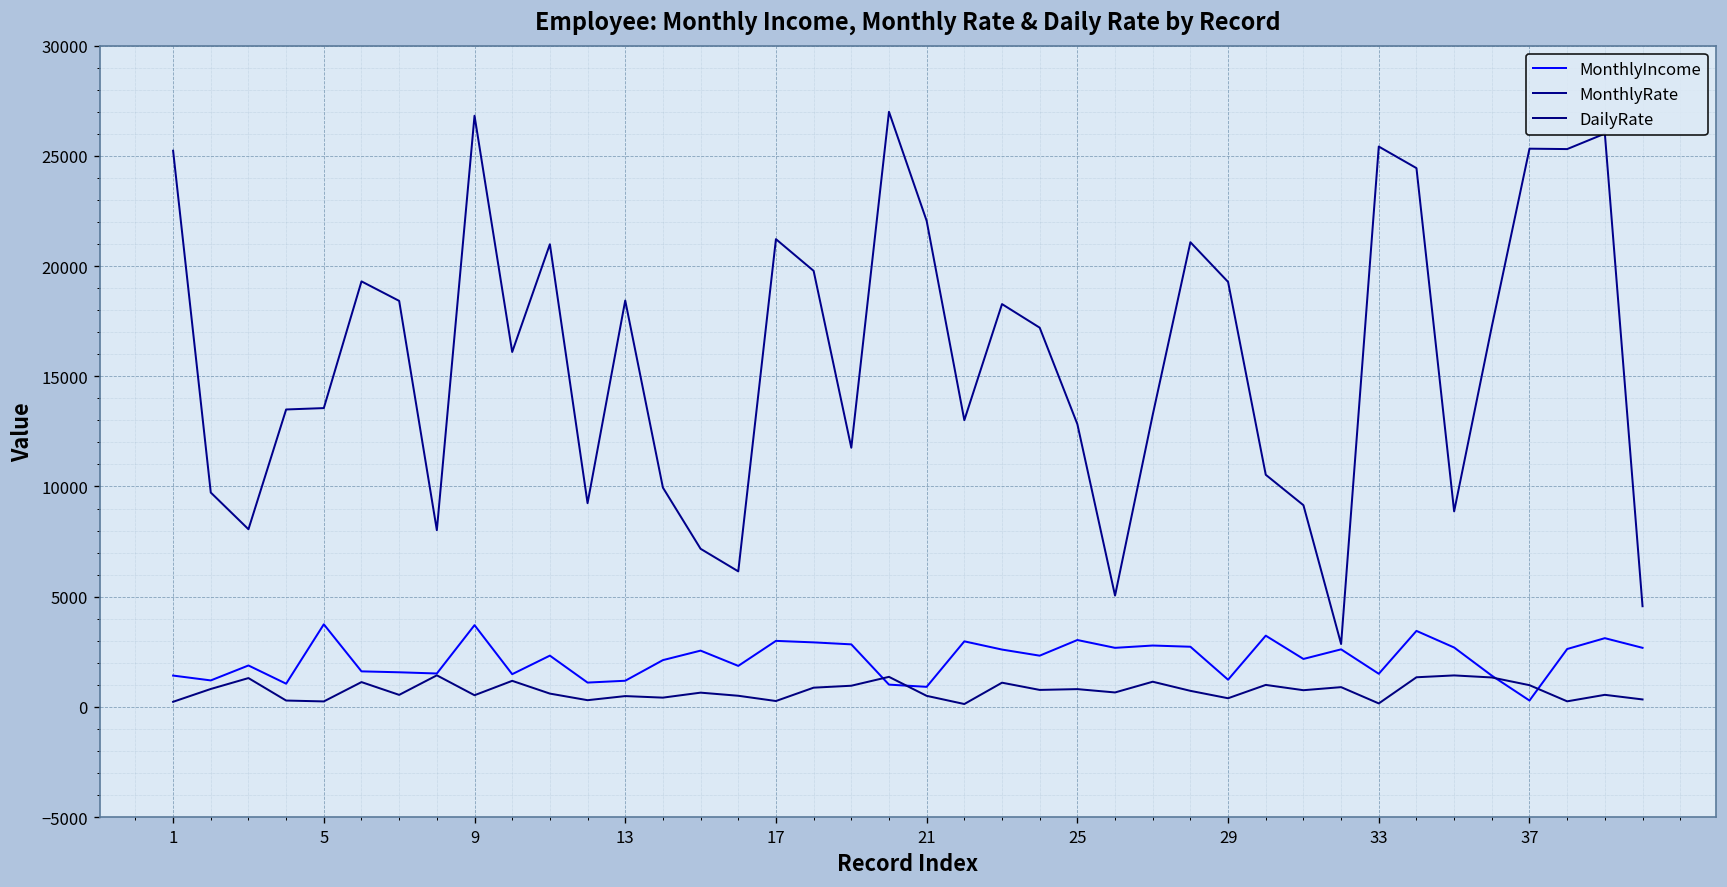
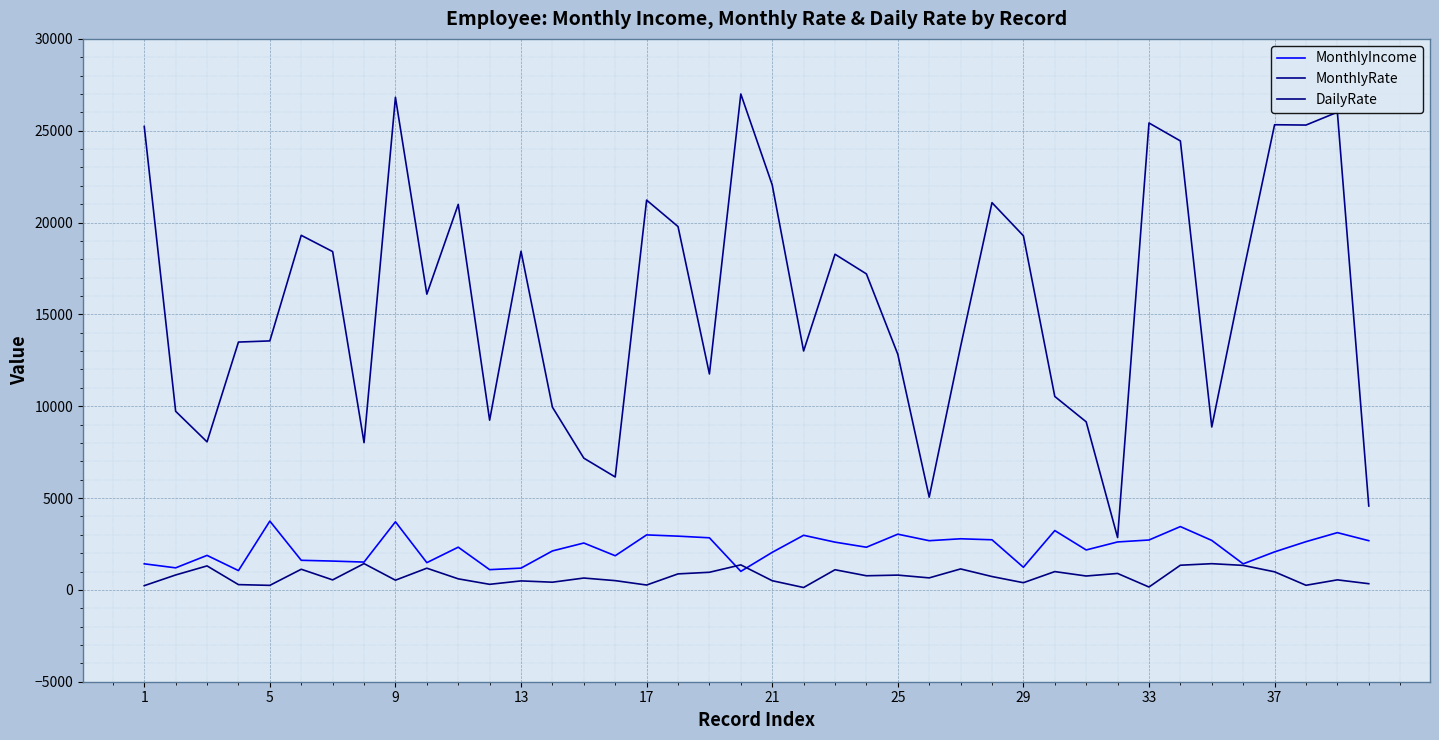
  {
    "MonthlyIncome": {
      "1": 1400,
      "5": 3700,
      "9": 3700,
      "13": 1200,
      "17": 3000,
-     "21": 900,
+     "21": 2000,
      "25": 3000,
      "29": 1200,
-     "33": 1500,
-     "37": 300
+     "33": 2700,
+     "37": 2100
    }
  }
